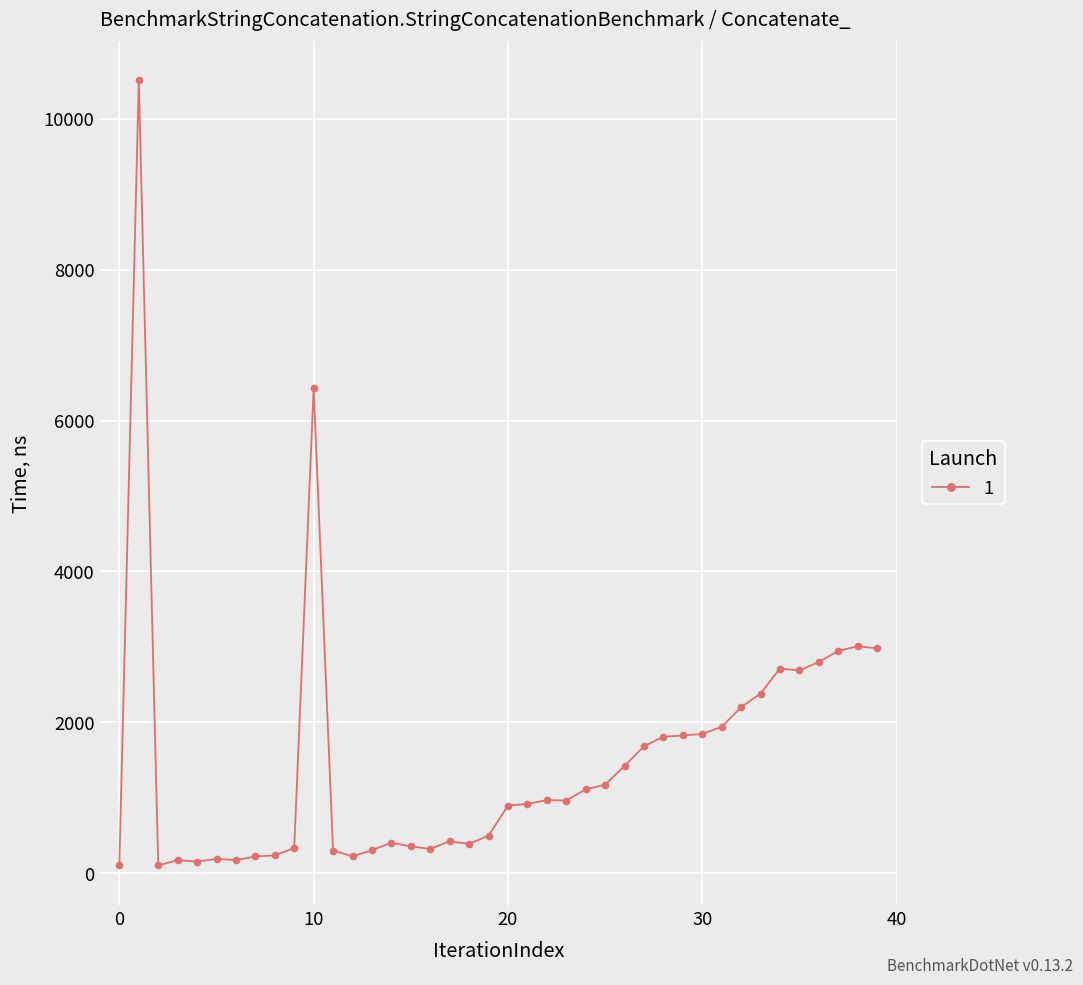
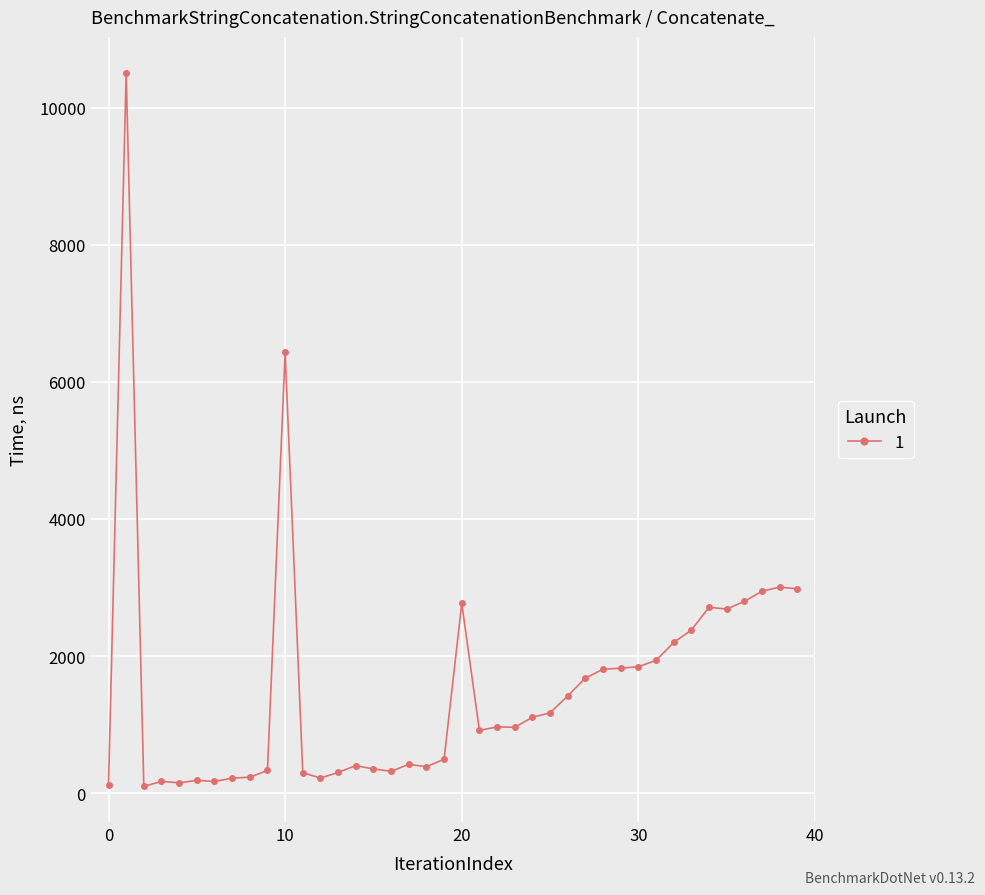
  {
    "0": 100,
    "10": 6400,
-   "20": 900,
+   "20": 2800,
    "30": 1800
  }
